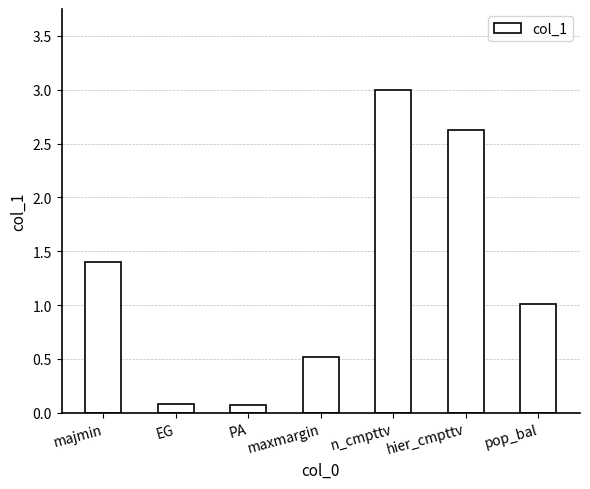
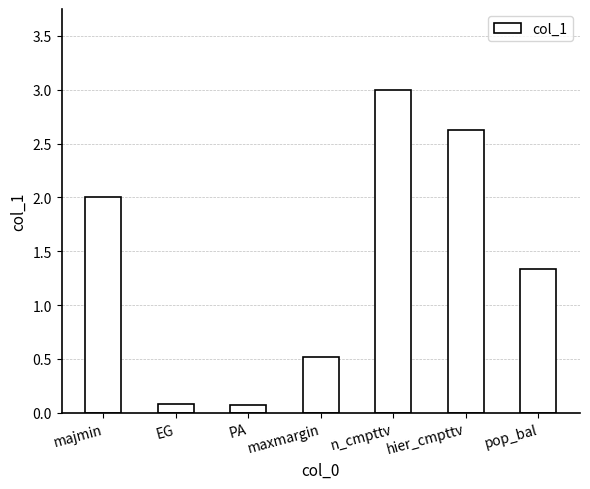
  {
-   "majmin": 1.4,
+   "majmin": 2.0,
    "EG": 0.08,
    "PA": 0.07,
    "maxmargin": 0.52,
    "n_cmpttv": 3.00,
    "hier_cmpttv": 2.63,
-   "pop_bal": 1.01
+   "pop_bal": 1.33
  }
